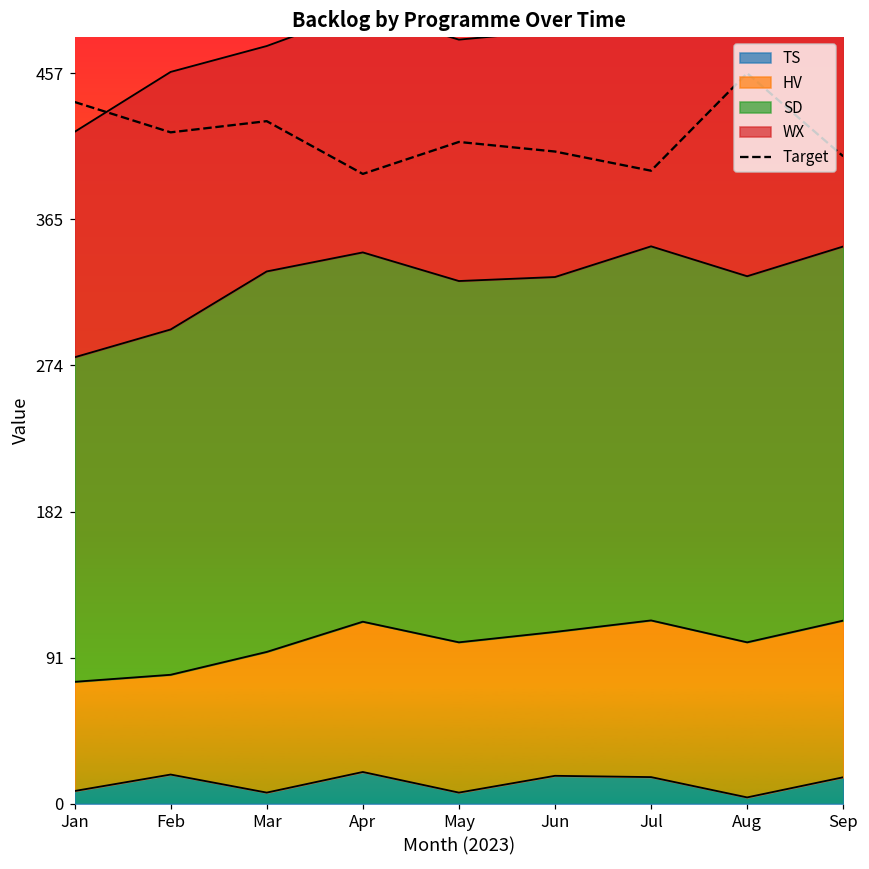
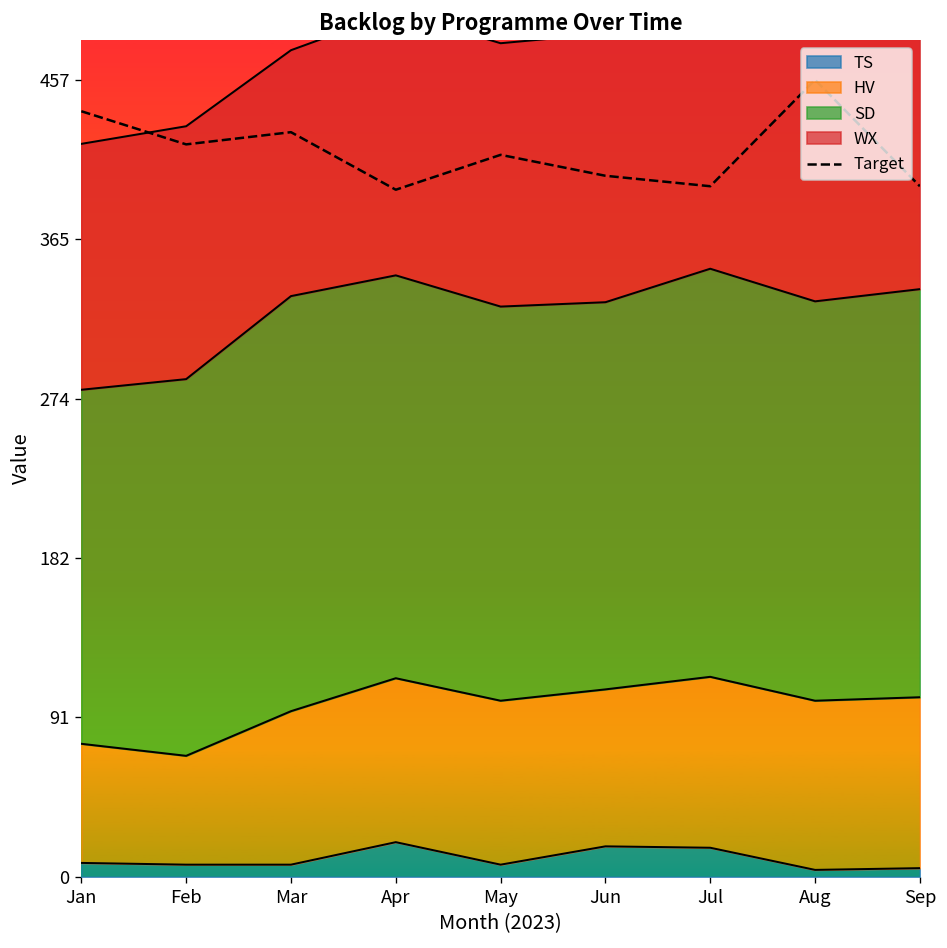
  {
    "TS": {
      "Jan": 8,
-     "Feb": 18,
+     "Feb": 7,
      "Mar": 7,
      "Apr": 20,
      "May": 7,
      "Jun": 18,
      "Jul": 17,
      "Aug": 4,
-     "Sep": 17
+     "Sep": 5
    },
    "HV": {
      "Feb": 62,
      "Sep": 98
    },
    "SD": {
      "Feb": 216,
      "Sep": 234
    },
    "WX": {
-     "Feb": 161
+     "Feb": 145
    },
    "Target": {
      "Jan": 439,
      "Feb": 420,
      "Mar": 427,
      "Apr": 394,
      "May": 414,
-     "Jun": 408,
+     "Jun": 402,
      "Jul": 396,
-     "Sep": 405
+     "Sep": 396
    }
  }
